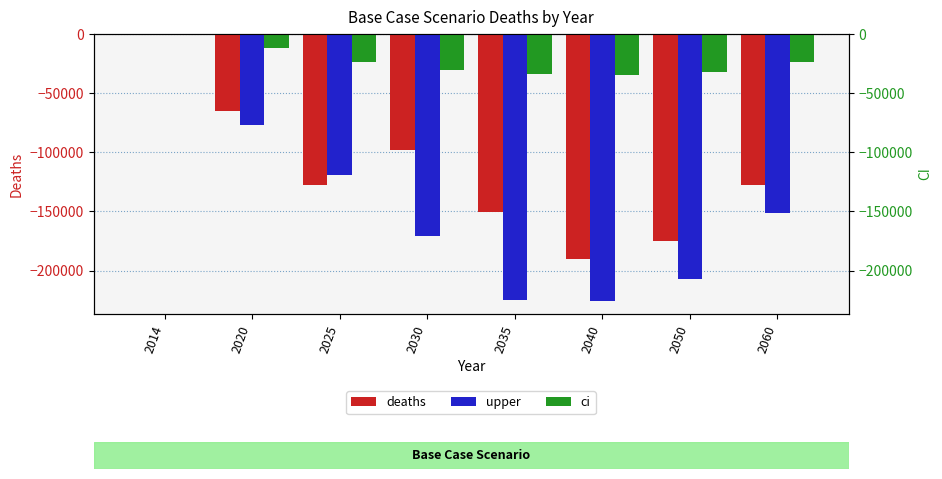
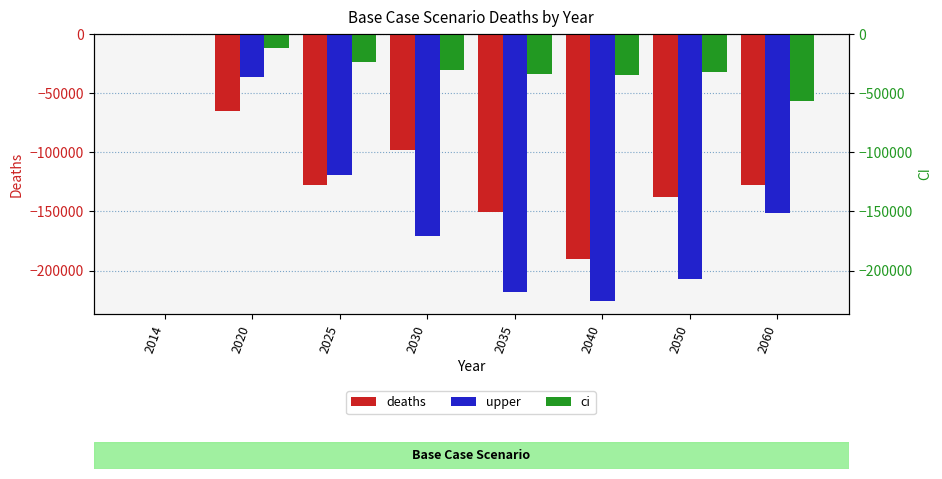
  {
    "deaths": {
      "2014": 0,
      "2020": -65000,
      "2025": -128000,
      "2030": -98000,
      "2035": -150000,
      "2040": -191000,
-     "2050": -175000,
+     "2050": -138000,
      "2060": -128000
    },
    "upper": {
      "2014": 0,
-     "2020": -77000,
+     "2020": -36000,
      "2025": -119000,
      "2030": -171000,
-     "2035": -225000,
+     "2035": -218000,
      "2040": -225000,
      "2050": -207000,
      "2060": -151000
    },
    "ci": {
      "2014": 0,
      "2020": -12000,
      "2025": -23000,
      "2030": -30000,
      "2035": -34000,
      "2040": -35000,
      "2050": -32000,
-     "2060": -23000
+     "2060": -57000
    }
  }
